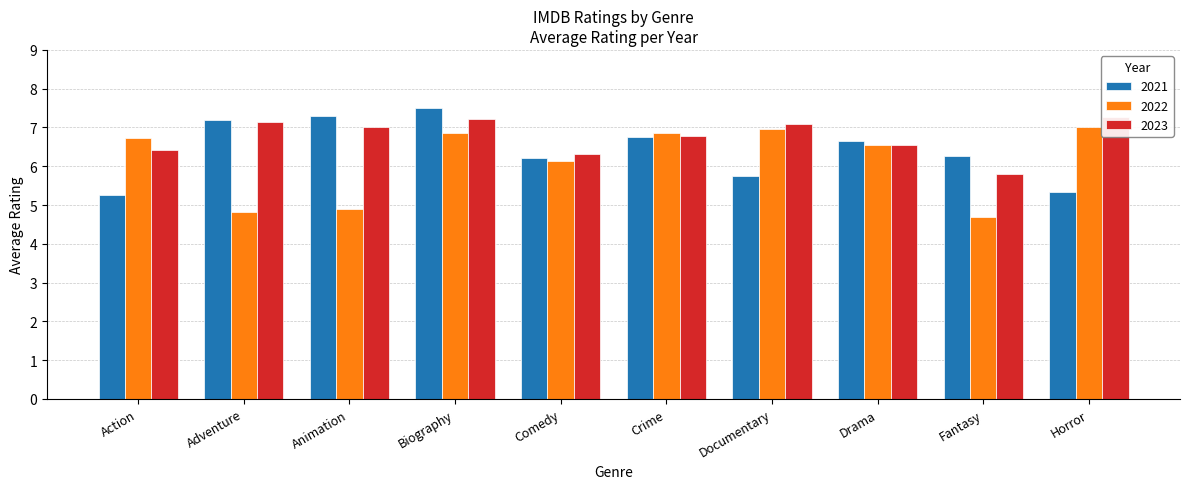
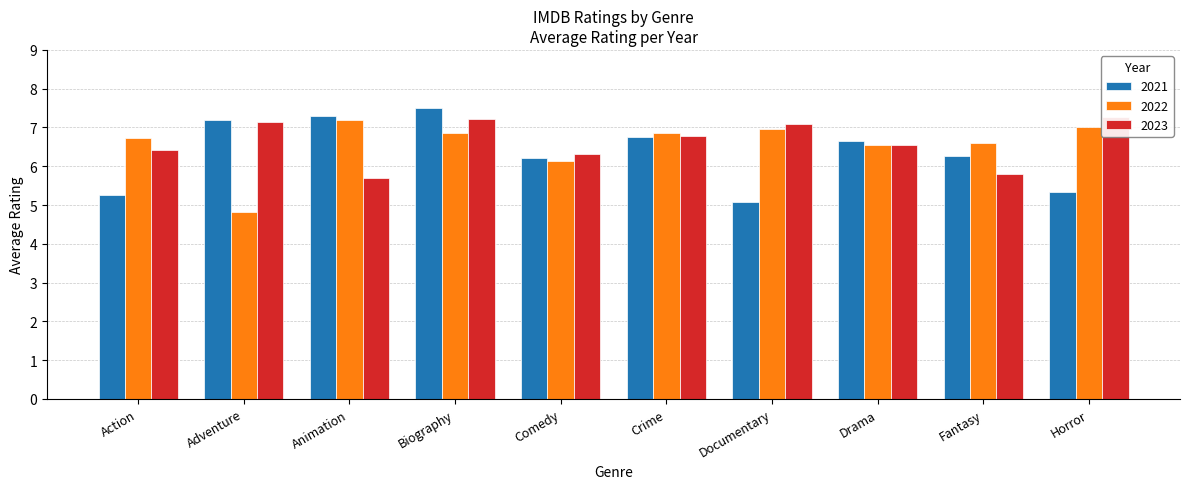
  {
    "2021": {
      "Action": 5.3,
      "Adventure": 7.2,
      "Animation": 7.3,
      "Biography": 7.5,
      "Comedy": 6.2,
      "Crime": 6.8,
-     "Documentary": 5.8,
+     "Documentary": 5.1,
      "Drama": 6.7,
      "Fantasy": 6.3,
      "Horror": 5.3
    },
    "2022": {
      "Action": 6.7,
      "Adventure": 4.8,
-     "Animation": 4.9,
+     "Animation": 7.2,
      "Biography": 6.9,
      "Comedy": 6.1,
      "Crime": 6.9,
      "Documentary": 6.9,
      "Drama": 6.5,
-     "Fantasy": 4.7,
+     "Fantasy": 6.6,
      "Horror": 7.0
    },
    "2023": {
      "Action": 6.4,
      "Adventure": 7.2,
-     "Animation": 7.0,
+     "Animation": 5.7,
      "Biography": 7.2,
      "Comedy": 6.3,
      "Crime": 6.8,
      "Documentary": 7.1,
      "Drama": 6.5,
      "Fantasy": 5.8
    }
  }
